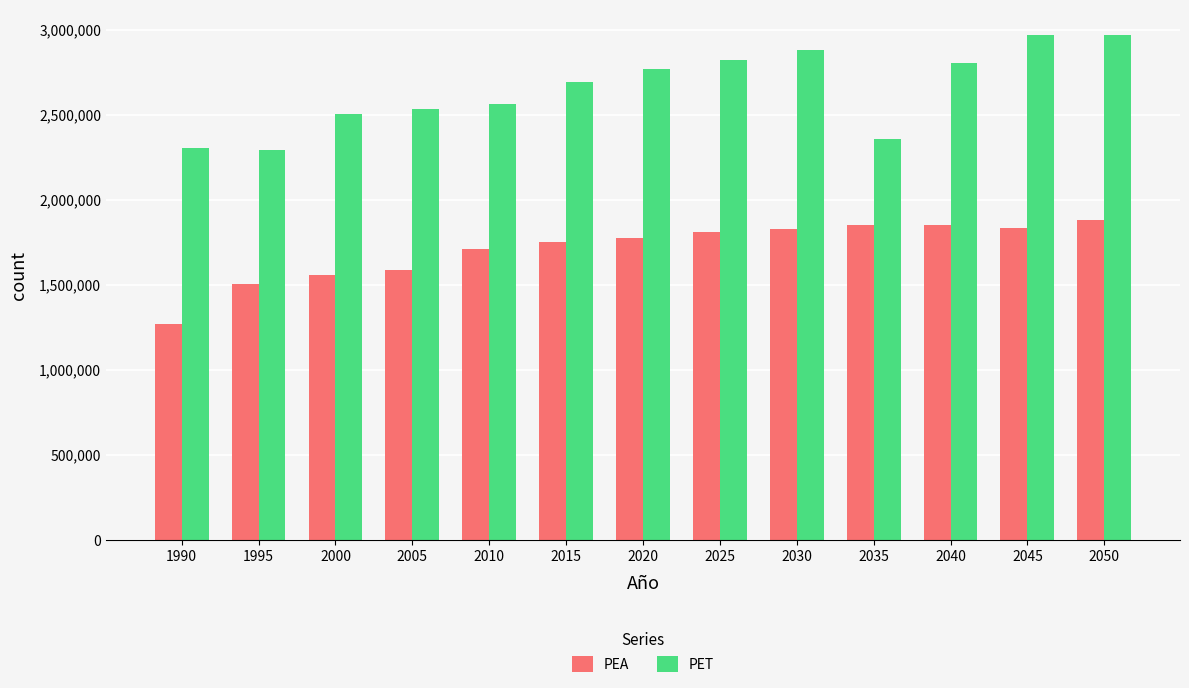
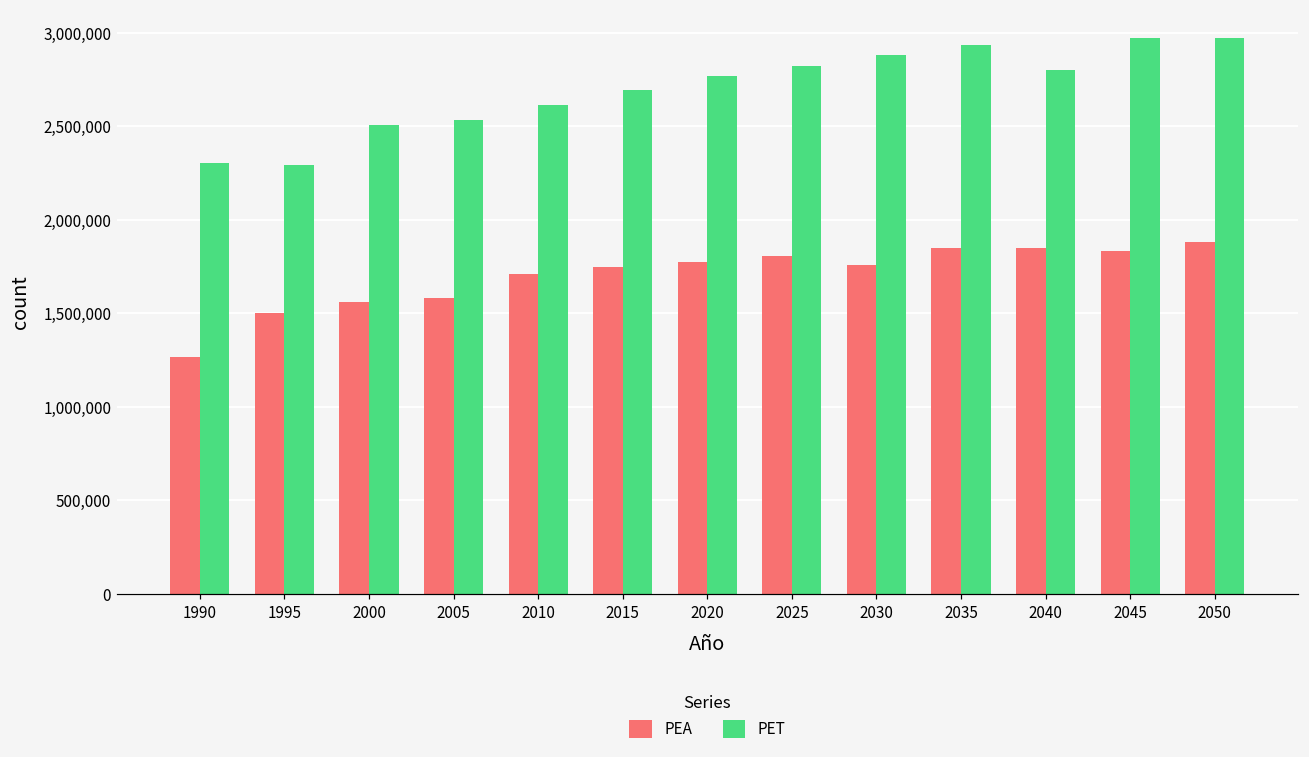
  {
    "PEA": {
      "1990": "1,270,000",
      "1995": "1,500,000",
      "2000": "1,560,000",
      "2005": "1,580,000",
      "2010": "1,710,000",
      "2015": "1,750,000",
      "2020": "1,770,000",
      "2025": "1,810,000",
-     "2030": "1,830,000",
+     "2030": "1,760,000",
      "2035": "1,850,000",
      "2040": "1,850,000",
      "2045": "1,830,000",
      "2050": "1,880,000"
    },
    "PET": {
      "1990": "2,300,000",
      "1995": "2,290,000",
      "2000": "2,510,000",
      "2005": "2,530,000",
-     "2010": "2,560,000",
+     "2010": "2,610,000",
      "2015": "2,690,000",
      "2020": "2,770,000",
      "2025": "2,820,000",
      "2030": "2,880,000",
-     "2035": "2,350,000",
+     "2035": "2,940,000",
      "2040": "2,800,000",
      "2045": "2,970,000",
      "2050": "2,970,000"
    }
  }
